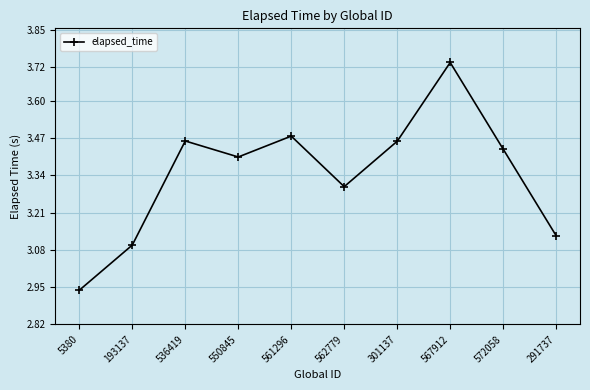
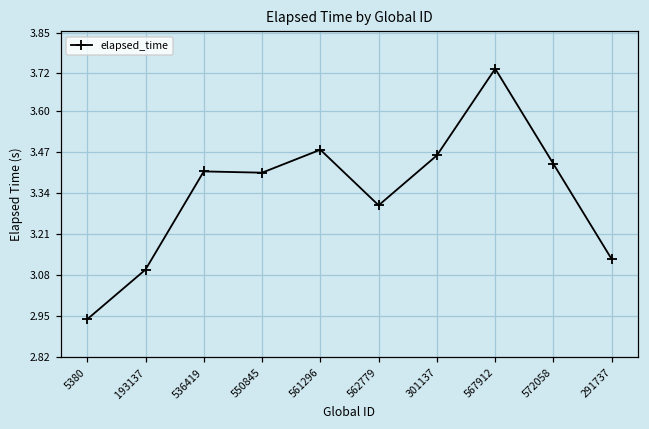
  {
    "5380": 2.94,
    "193137": 3.10,
-   "536419": 3.46,
+   "536419": 3.41,
    "550845": 3.40,
    "561296": 3.48,
    "562779": 3.30,
    "301137": 3.46,
    "567912": 3.73,
    "572058": 3.43,
    "291737": 3.13
  }
